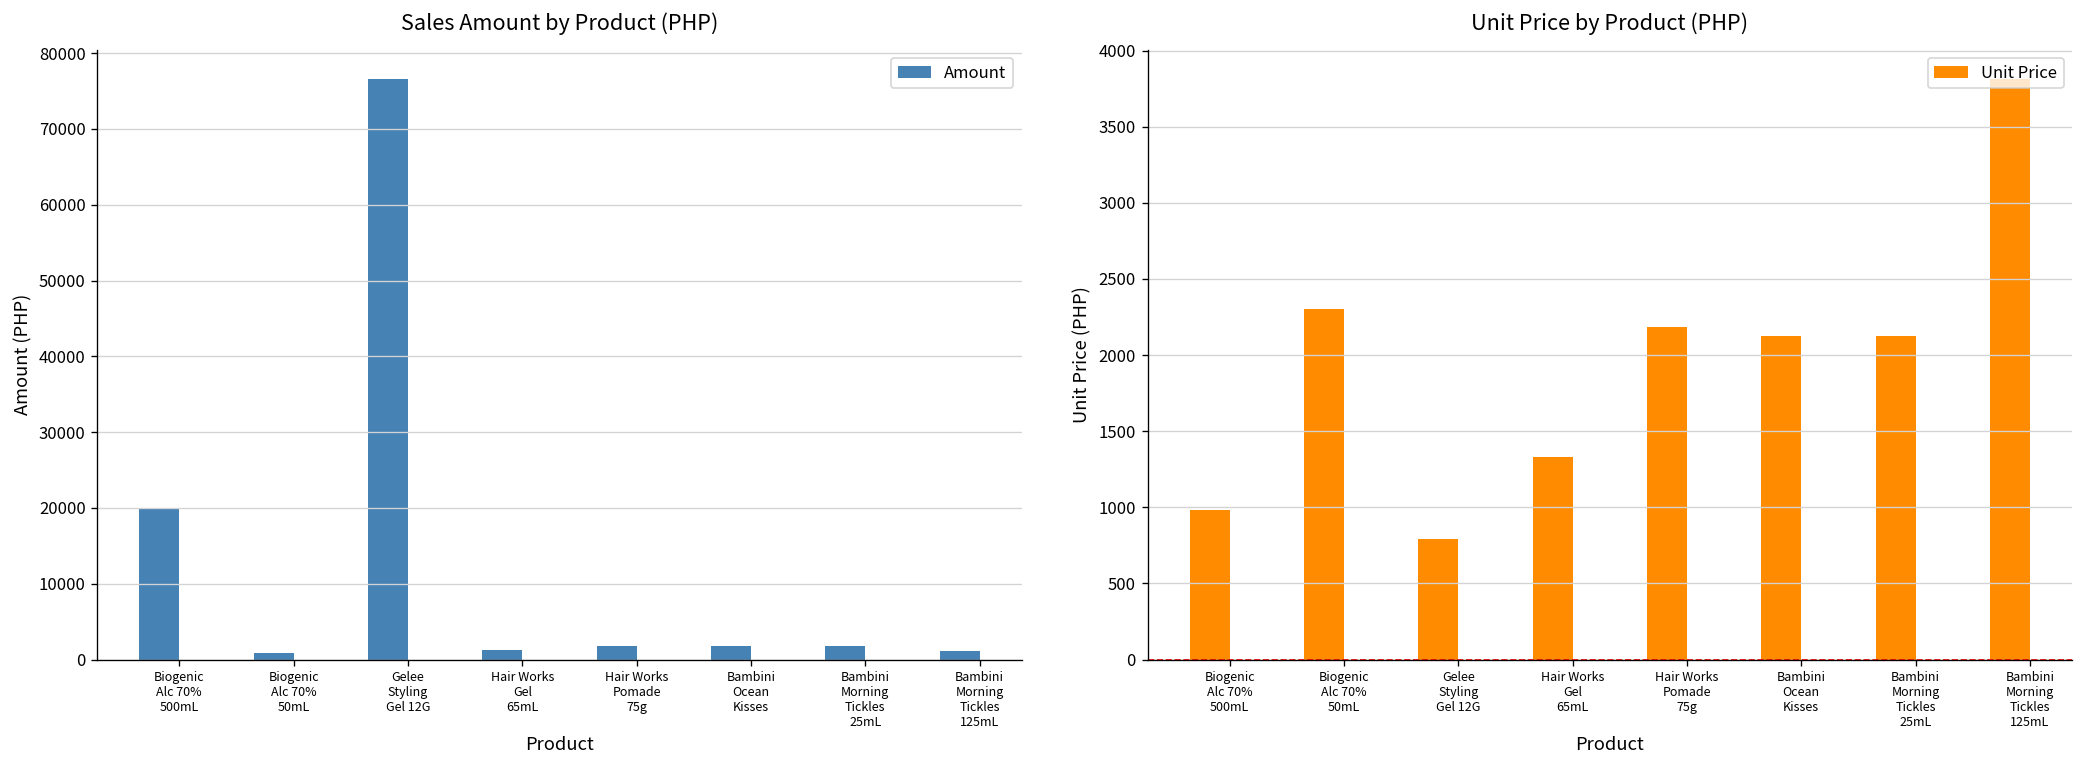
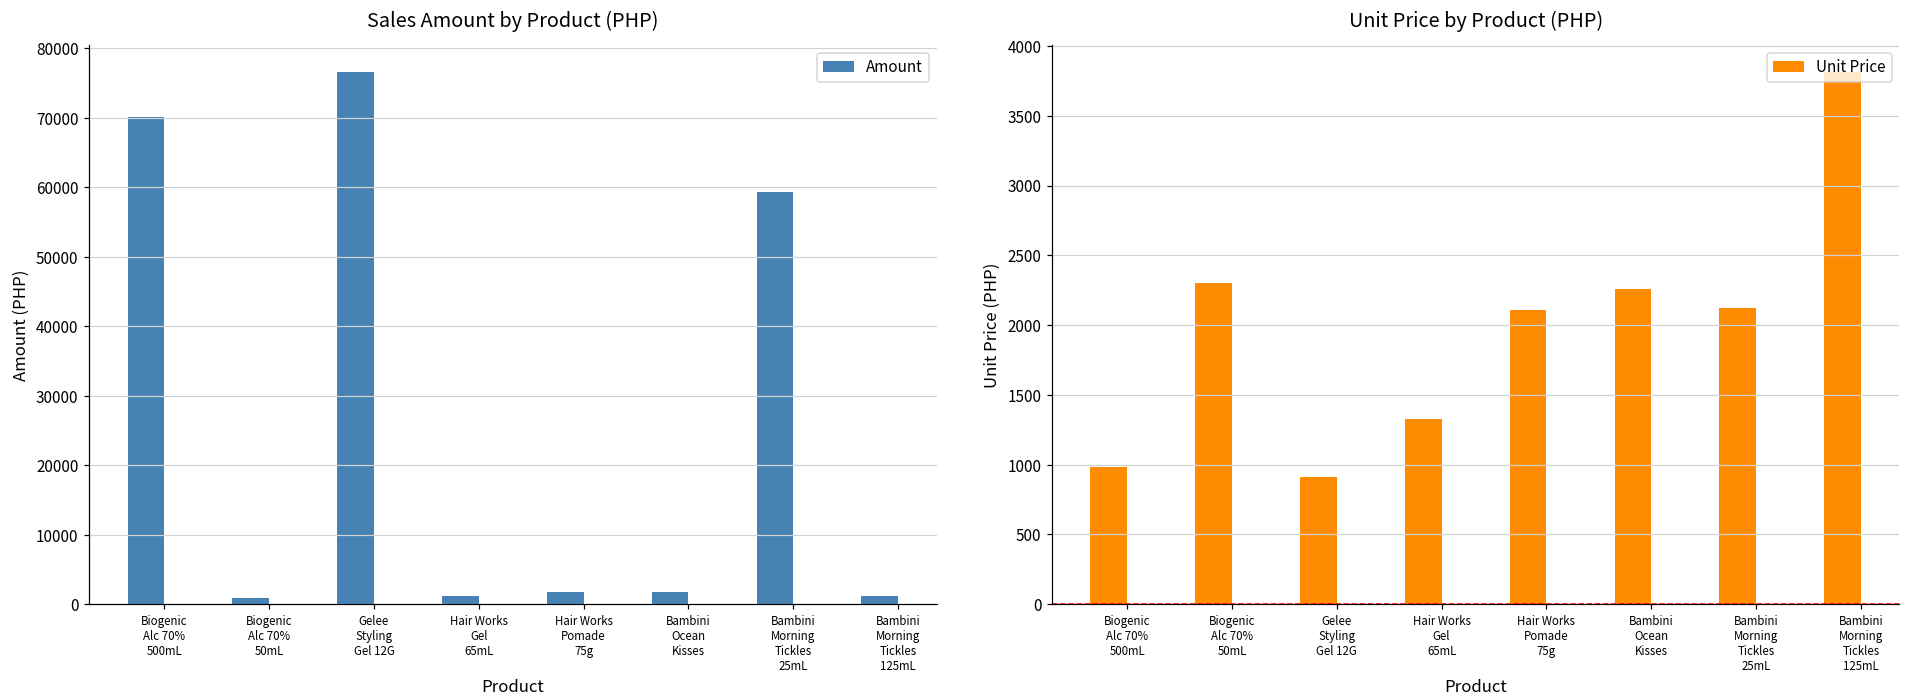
  {
    "Sales Amount by Product (PHP)": {
-     "Biogenic Alc 70% 500mL": 20000,
+     "Biogenic Alc 70% 500mL": 70000,
      "Biogenic Alc 70% 50mL": 1000,
      "Gelee Styling Gel 12G": 77000,
      "Hair Works Gel 65mL": 1000,
      "Hair Works Pomade 75g": 2000,
      "Bambini Ocean Kisses": 2000,
-     "Bambini Morning Tickles 25mL": 2000,
+     "Bambini Morning Tickles 25mL": 59000,
      "Bambini Morning Tickles 125mL": 1000
    },
    "Unit Price by Product (PHP)": {
      "Biogenic Alc 70% 500mL": 990,
      "Biogenic Alc 70% 50mL": 2300,
-     "Gelee Styling Gel 12G": 790,
+     "Gelee Styling Gel 12G": 910,
      "Hair Works Gel 65mL": 1330,
-     "Hair Works Pomade 75g": 2190,
-     "Bambini Ocean Kisses": 2120,
+     "Hair Works Pomade 75g": 2110,
+     "Bambini Ocean Kisses": 2260,
      "Bambini Morning Tickles 25mL": 2120
    }
  }
